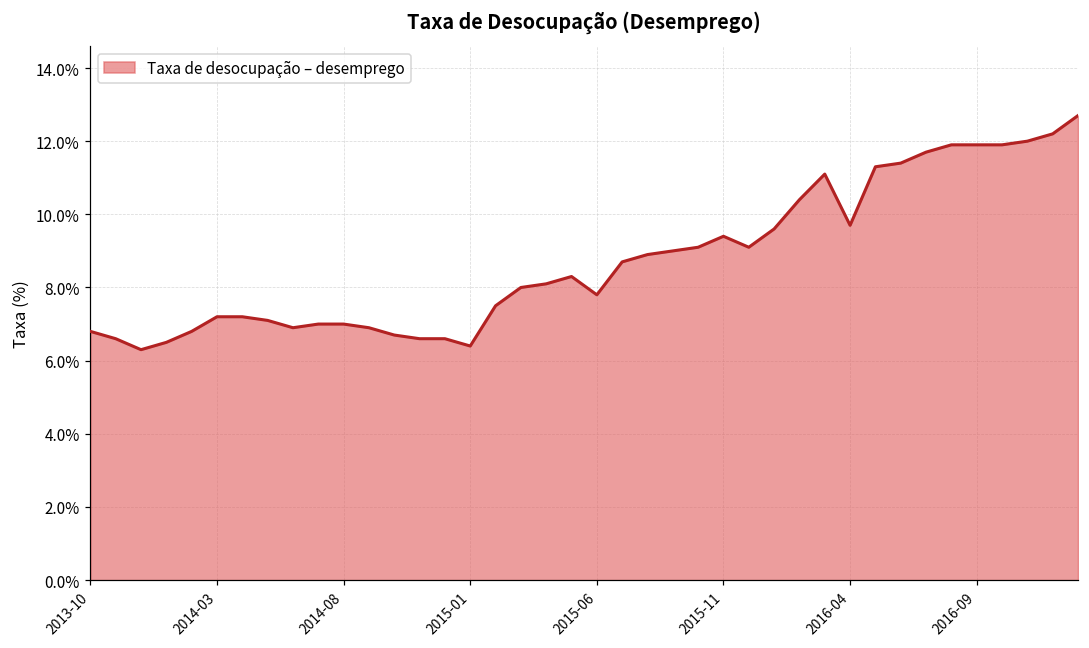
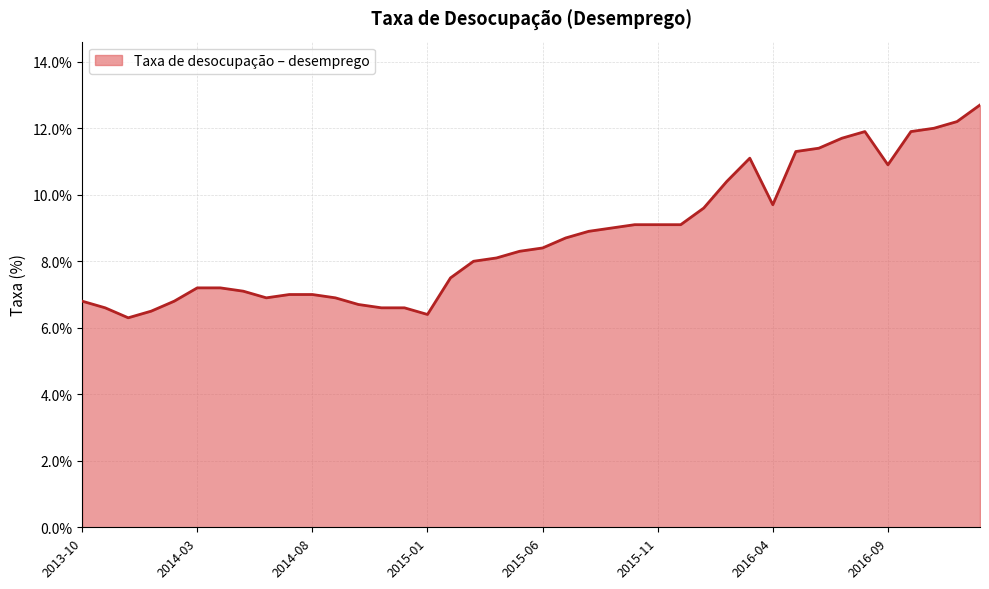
  {
    "2013-10": "6.8%",
    "2014-03": "7.2%",
    "2014-08": "7.0%",
    "2015-01": "6.4%",
-   "2015-06": "7.8%",
-   "2015-11": "9.4%",
+   "2015-06": "8.4%",
+   "2015-11": "9.1%",
    "2016-04": "9.7%",
-   "2016-09": "11.9%"
+   "2016-09": "10.9%"
  }
